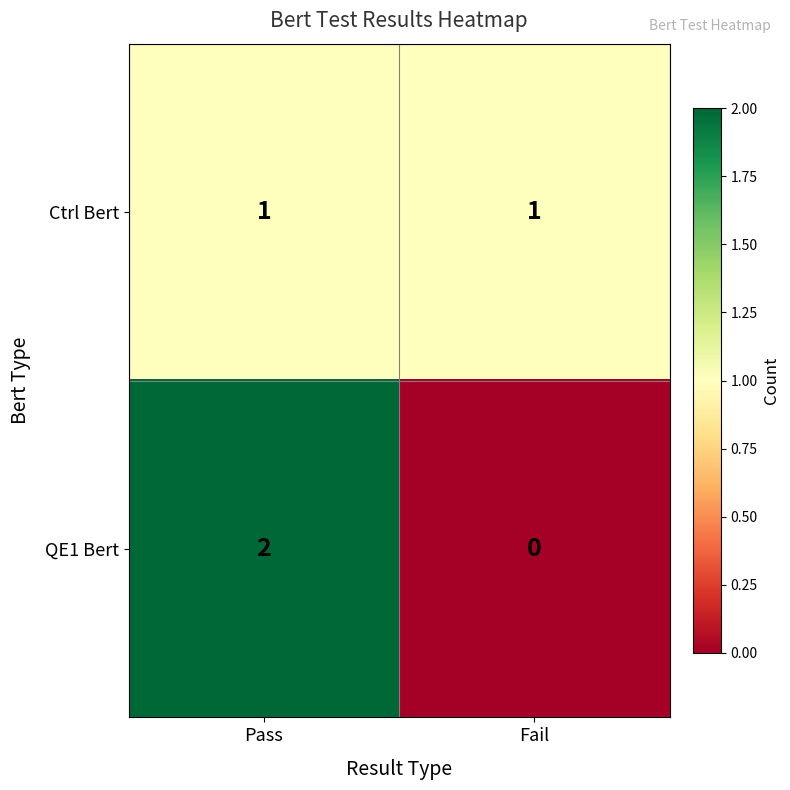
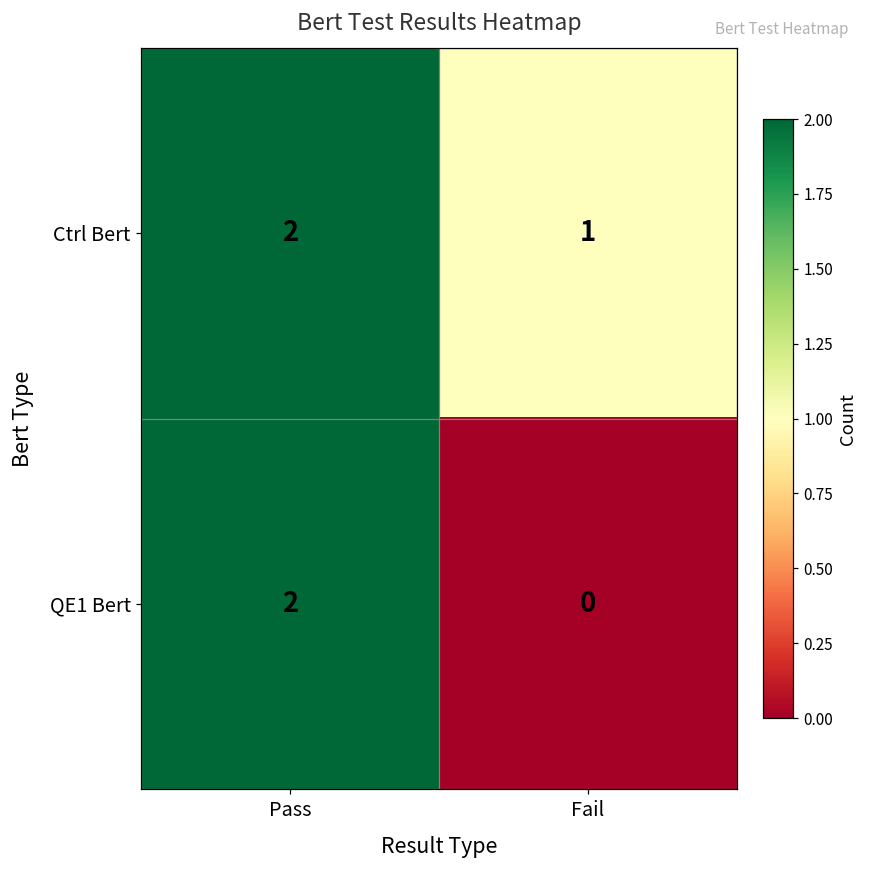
  {
    "Ctrl Bert": {
-     "Pass": 1,
+     "Pass": 2,
      "Fail": 1
    },
    "QE1 Bert": {
      "Pass": 2,
      "Fail": 0
    }
  }
